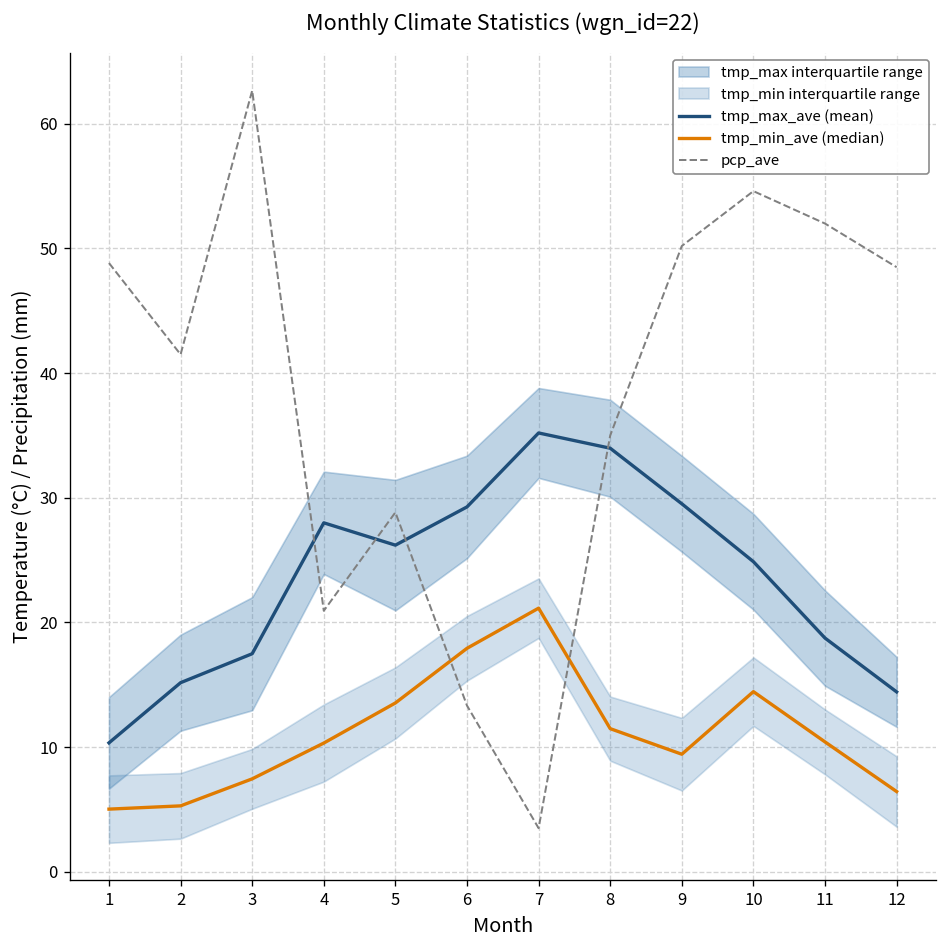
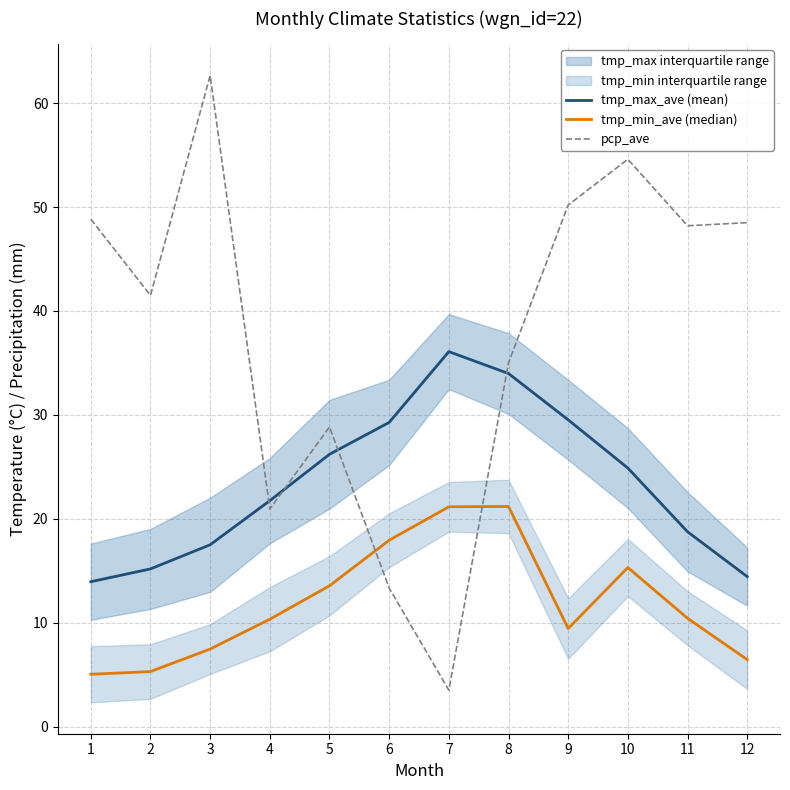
  {
    "tmp_max_ave (mean)": {
-     "1": 10.3,
+     "1": 13.9,
      "2": 15.2,
      "3": 17.5,
-     "4": 28.0,
+     "4": 21.7,
      "5": 26.2,
      "6": 29.3,
-     "7": 35.2,
+     "7": 36.1,
      "8": 34.0,
      "9": 29.5,
      "10": 24.9,
      "11": 18.7,
      "12": 14.4
    },
    "tmp_min_ave (median)": {
      "1": 5.0,
      "2": 5.3,
      "3": 7.5,
      "4": 10.3,
      "5": 13.5,
      "6": 17.9,
      "7": 21.1,
-     "8": 11.5,
+     "8": 21.2,
      "9": 9.4,
-     "10": 14.5,
+     "10": 15.3,
      "11": 10.4,
      "12": 6.4
    },
    "pcp_ave": {
      "1": 48.8,
      "2": 41.5,
      "3": 62.7,
      "4": 20.9,
      "5": 28.8,
      "6": 13.3,
      "7": 3.5,
      "8": 35.0,
      "9": 50.2,
      "10": 54.6,
-     "11": 52.0,
+     "11": 48.2,
      "12": 48.5
    }
  }
